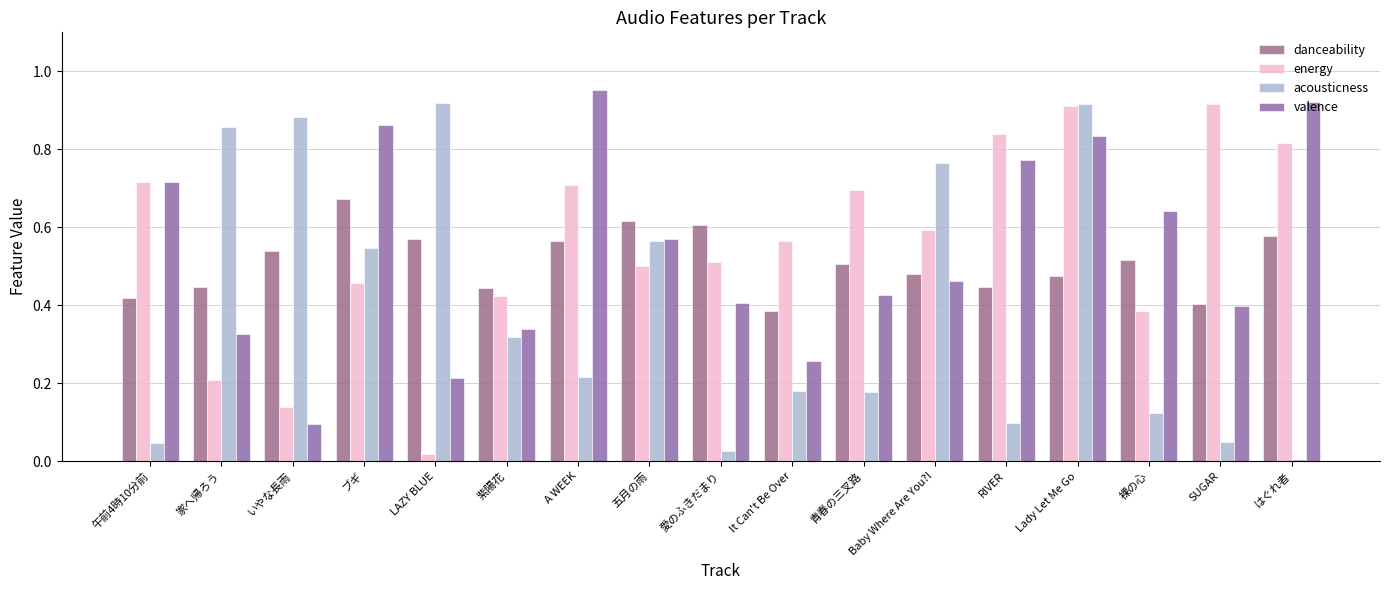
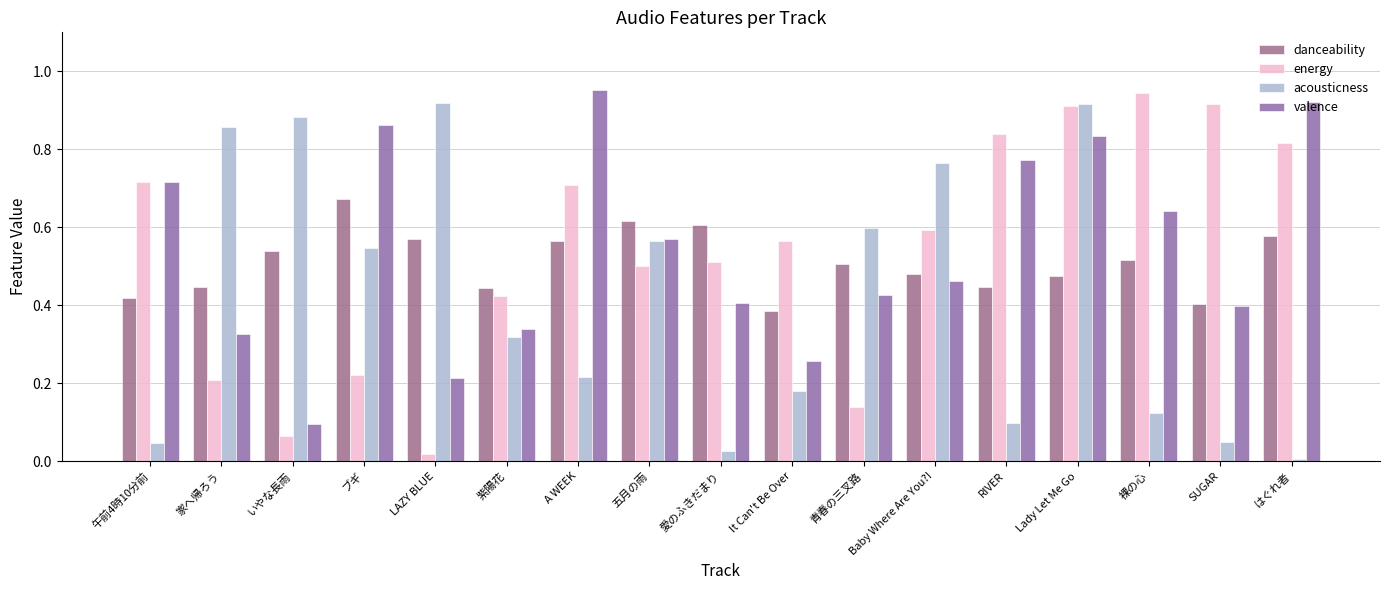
  {
    "energy": {
      "午前4時10分前": 0.72,
      "家へ帰ろう": 0.21,
-     "いやな長雨": 0.14,
-     "ブギ": 0.46,
+     "いやな長雨": 0.06,
+     "ブギ": 0.22,
      "LAZY BLUE": 0.02,
      "紫陽花": 0.42,
      "A WEEK": 0.71,
      "五月の雨": 0.50,
      "愛のふきだまり": 0.51,
      "It Can't Be Over": 0.57,
-     "青春の三叉路": 0.70,
+     "青春の三叉路": 0.14,
      "Baby Where Are You?!": 0.59,
      "RIVER": 0.84,
      "Lady Let Me Go": 0.91,
-     "裸の心": 0.38,
+     "裸の心": 0.94,
      "SUGAR": 0.92,
      "はぐれ者": 0.82
    },
    "acousticness": {
      "午前4時10分前": 0.05,
      "家へ帰ろう": 0.86,
      "いやな長雨": 0.88,
      "ブギ": 0.55,
      "LAZY BLUE": 0.92,
      "紫陽花": 0.32,
      "A WEEK": 0.22,
      "五月の雨": 0.56,
      "愛のふきだまり": 0.03,
      "It Can't Be Over": 0.18,
-     "青春の三叉路": 0.18,
+     "青春の三叉路": 0.60,
      "Baby Where Are You?!": 0.77,
      "RIVER": 0.10,
      "Lady Let Me Go": 0.92,
      "裸の心": 0.12,
      "SUGAR": 0.05
    }
  }
